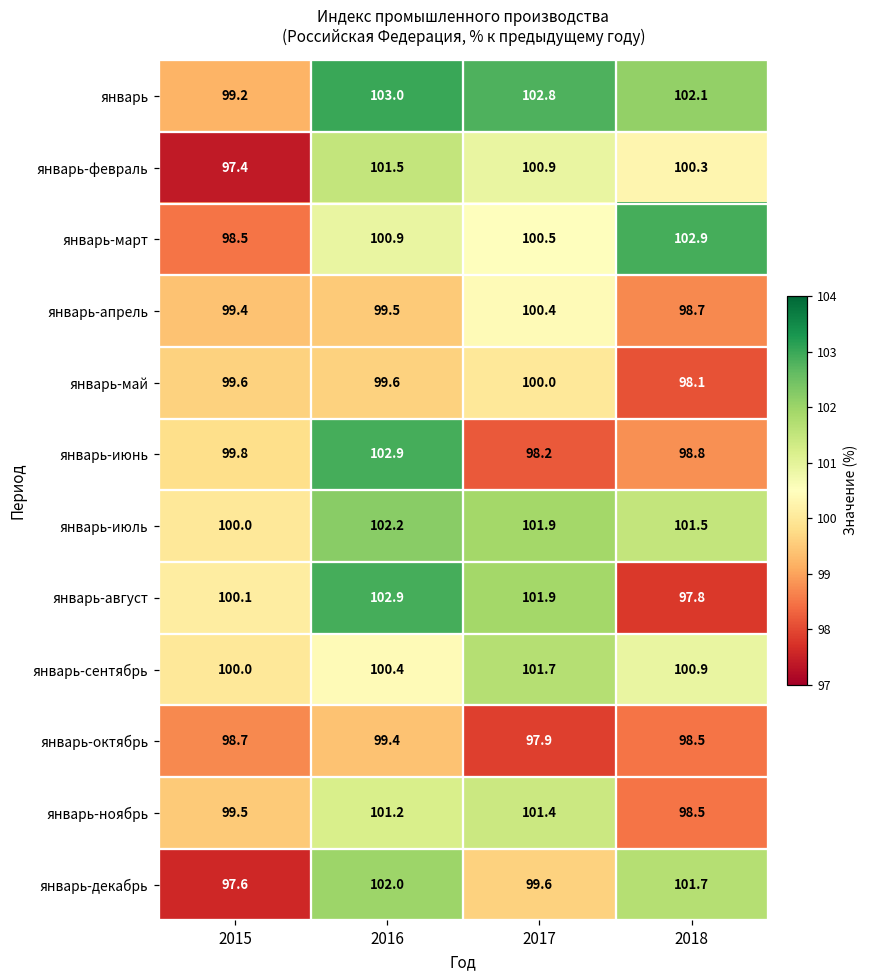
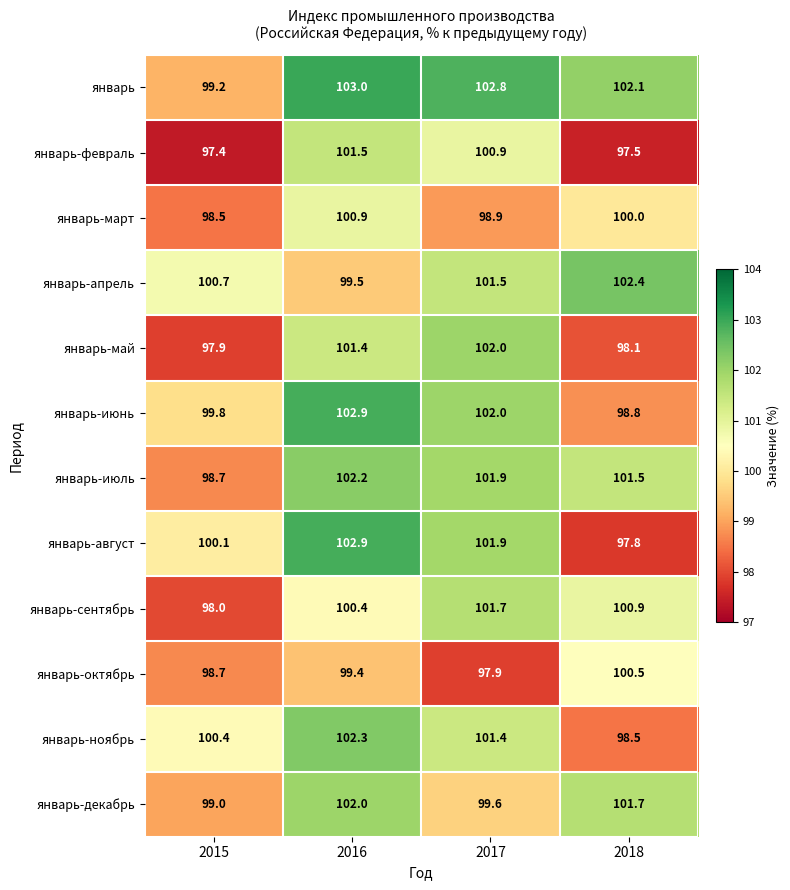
  {
    "январь": {
      "2015": 99.2,
      "2016": 103.0,
      "2017": 102.8,
      "2018": 102.1
    },
    "январь-февраль": {
      "2015": 97.4,
      "2016": 101.5,
      "2017": 100.9,
-     "2018": 100.3
+     "2018": 97.5
    },
    "январь-март": {
      "2015": 98.5,
      "2016": 100.9,
-     "2017": 100.5,
-     "2018": 102.9
+     "2017": 98.9,
+     "2018": 100.0
    },
    "январь-апрель": {
-     "2015": 99.4,
+     "2015": 100.7,
      "2016": 99.5,
-     "2017": 100.4,
-     "2018": 98.7
+     "2017": 101.5,
+     "2018": 102.4
    },
    "январь-май": {
-     "2015": 99.6,
-     "2016": 99.6,
-     "2017": 100.0,
+     "2015": 97.9,
+     "2016": 101.4,
+     "2017": 102.0,
      "2018": 98.1
    },
    "январь-июнь": {
      "2015": 99.8,
      "2016": 102.9,
-     "2017": 98.2,
+     "2017": 102.0,
      "2018": 98.8
    },
    "январь-июль": {
-     "2015": 100.0,
+     "2015": 98.7,
      "2016": 102.2,
      "2017": 101.9,
      "2018": 101.5
    },
    "январь-август": {
      "2015": 100.1,
      "2016": 102.9,
      "2017": 101.9,
      "2018": 97.8
    },
    "январь-сентябрь": {
-     "2015": 100.0,
+     "2015": 98.0,
      "2016": 100.4,
      "2017": 101.7,
      "2018": 100.9
    },
    "январь-октябрь": {
      "2015": 98.7,
      "2016": 99.4,
      "2017": 97.9,
-     "2018": 98.5
+     "2018": 100.5
    },
    "январь-ноябрь": {
-     "2015": 99.5,
-     "2016": 101.2,
+     "2015": 100.4,
+     "2016": 102.3,
      "2017": 101.4,
      "2018": 98.5
    },
    "январь-декабрь": {
-     "2015": 97.6,
+     "2015": 99.0,
      "2016": 102.0,
      "2017": 99.6,
      "2018": 101.7
    }
  }
